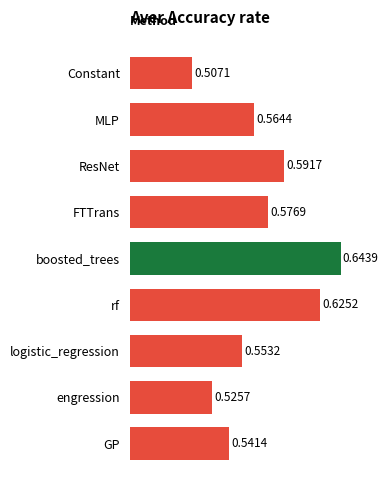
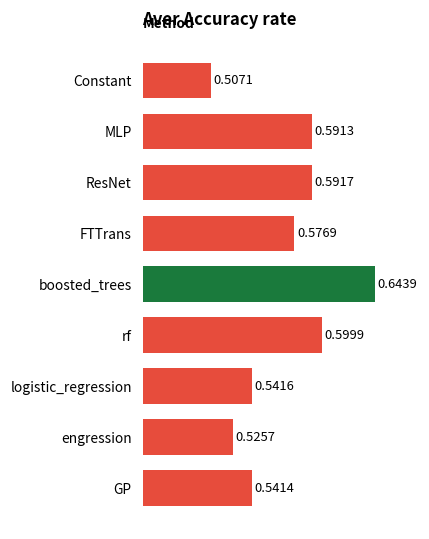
  {
    "Constant": 0.5071,
-   "MLP": 0.5644,
+   "MLP": 0.5913,
    "ResNet": 0.5917,
    "FTTrans": 0.5769,
    "boosted_trees": 0.6439,
-   "rf": 0.6252,
-   "logistic_regression": 0.5532,
+   "rf": 0.5999,
+   "logistic_regression": 0.5416,
    "engression": 0.5257,
    "GP": 0.5414
  }
